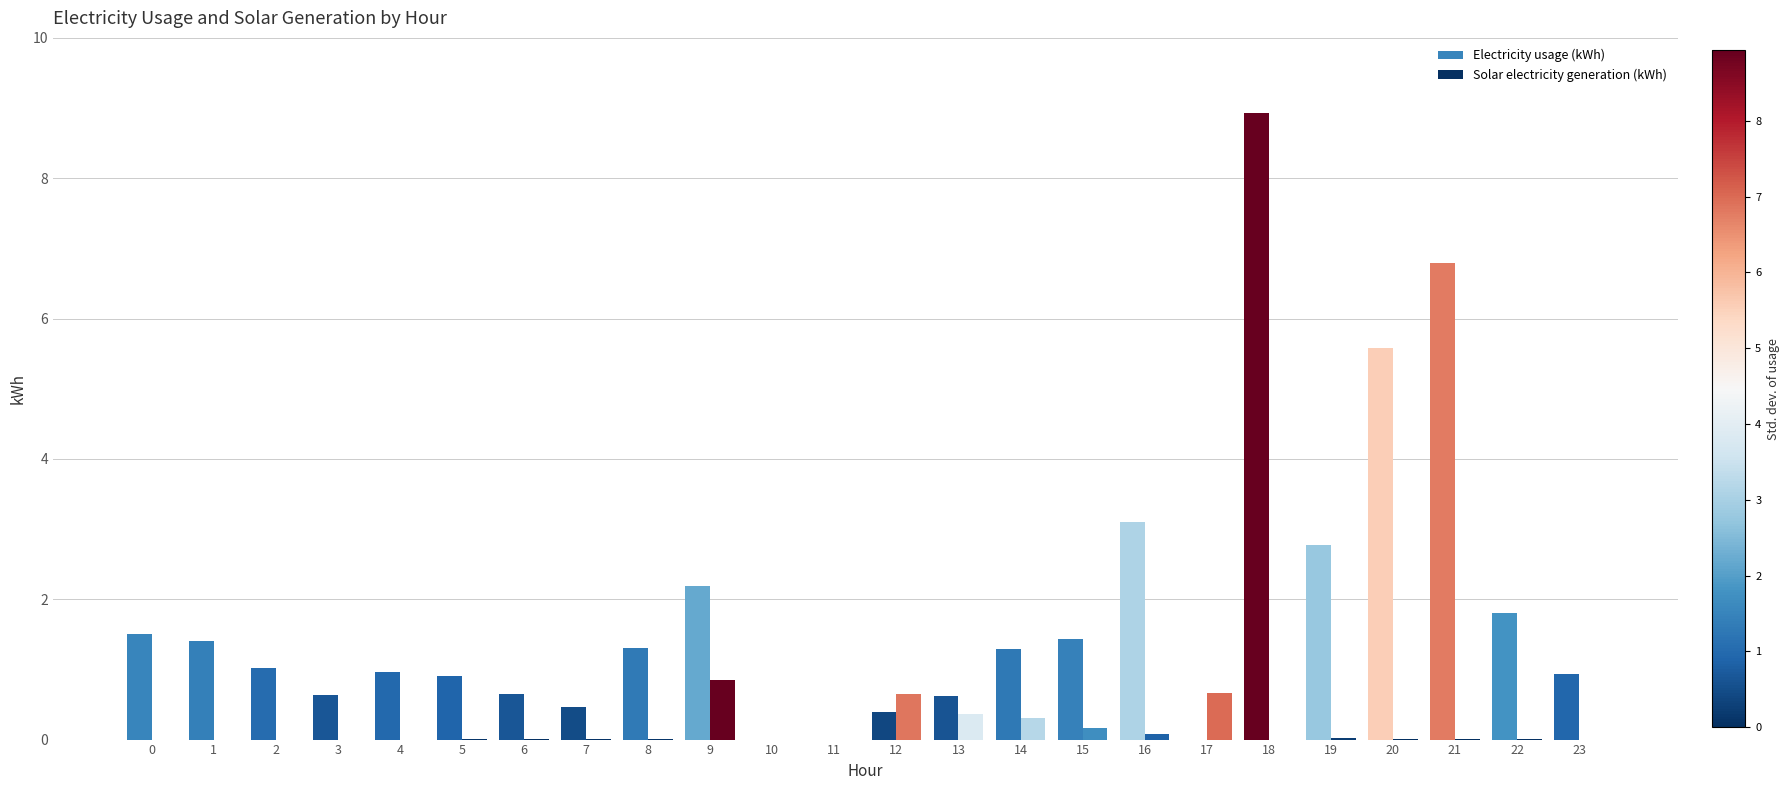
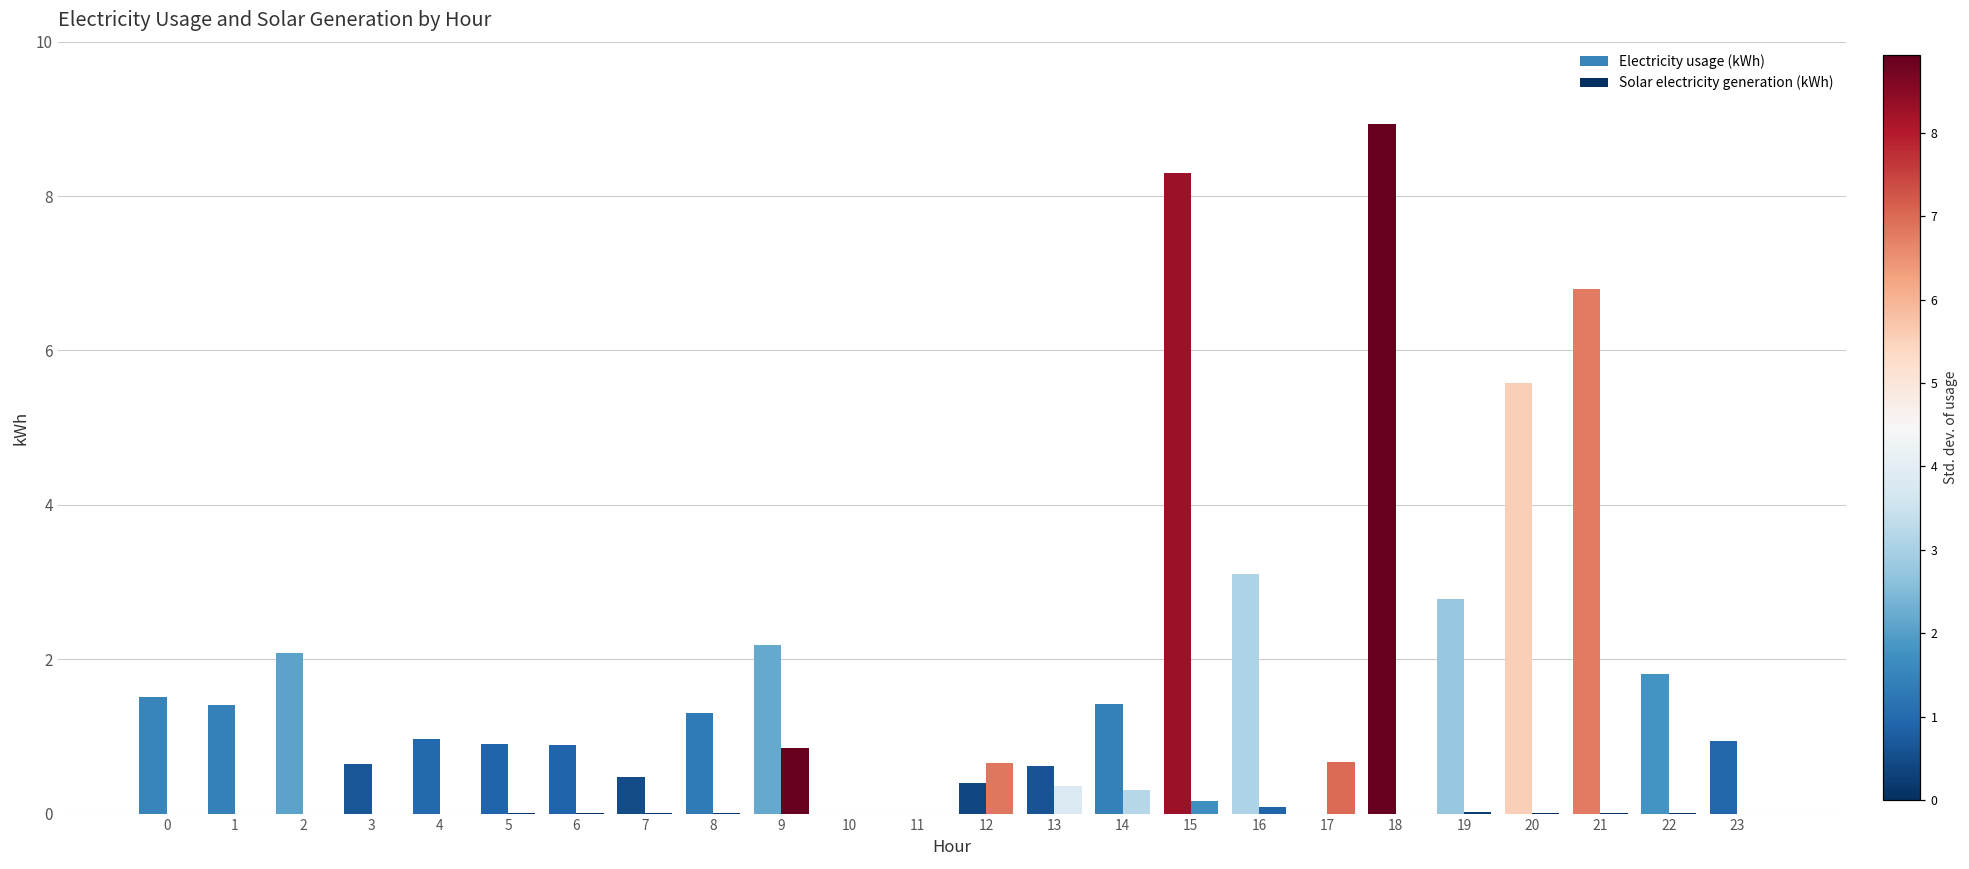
  {
    "Electricity usage (kWh)": {
      "0": 1.5,
      "1": 1.4,
-     "2": 1.0,
+     "2": 2.1,
      "3": 0.6,
      "4": 1.0,
      "5": 0.9,
-     "6": 0.7,
+     "6": 0.9,
      "7": 0.5,
      "8": 1.3,
      "9": 2.2,
      "10": 0.0,
      "11": 0.0,
      "12": 0.4,
      "13": 0.6,
-     "14": 1.3,
-     "15": 1.4,
+     "14": 1.4,
+     "15": 8.3,
      "16": 3.1,
      "17": 0.0,
      "18": 8.9,
      "19": 2.8,
      "20": 5.6,
      "21": 6.8,
      "22": 1.8,
      "23": 0.9
    },
    "Solar electricity generation (kWh)": {
      "0": 0.0,
      "1": 0.0,
      "2": 0.0,
      "3": 0.0,
      "4": 0.0,
      "9": 0.8,
      "10": 0.0,
      "11": 0.0,
      "12": 0.7,
      "13": 0.4,
      "14": 0.3,
      "15": 0.2,
      "16": 0.1,
      "17": 0.7,
      "18": 0.0,
      "23": 0.0
    }
  }
